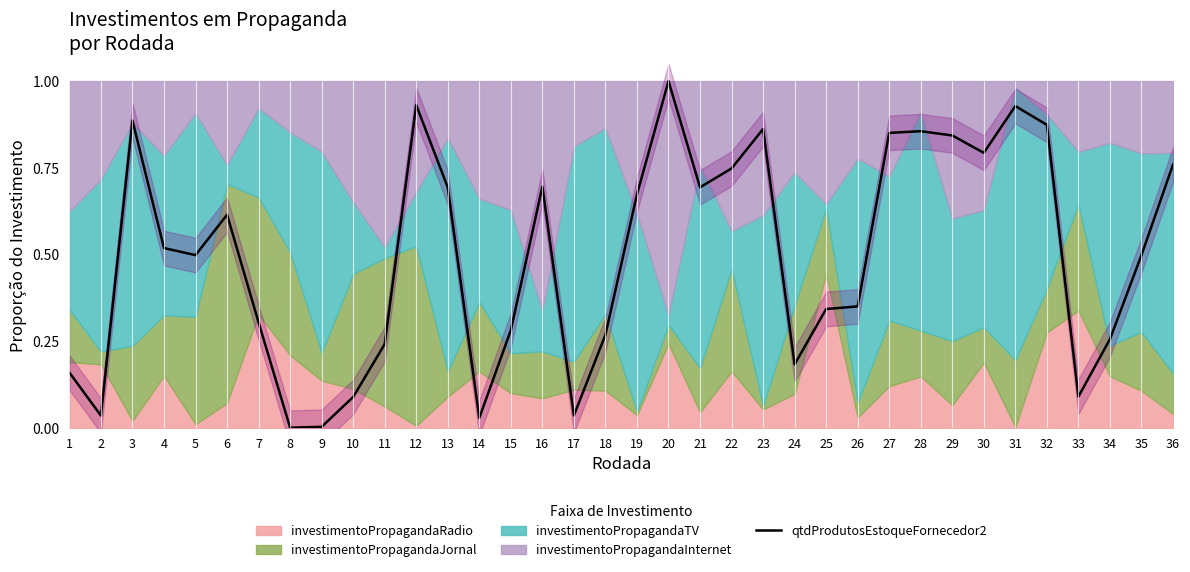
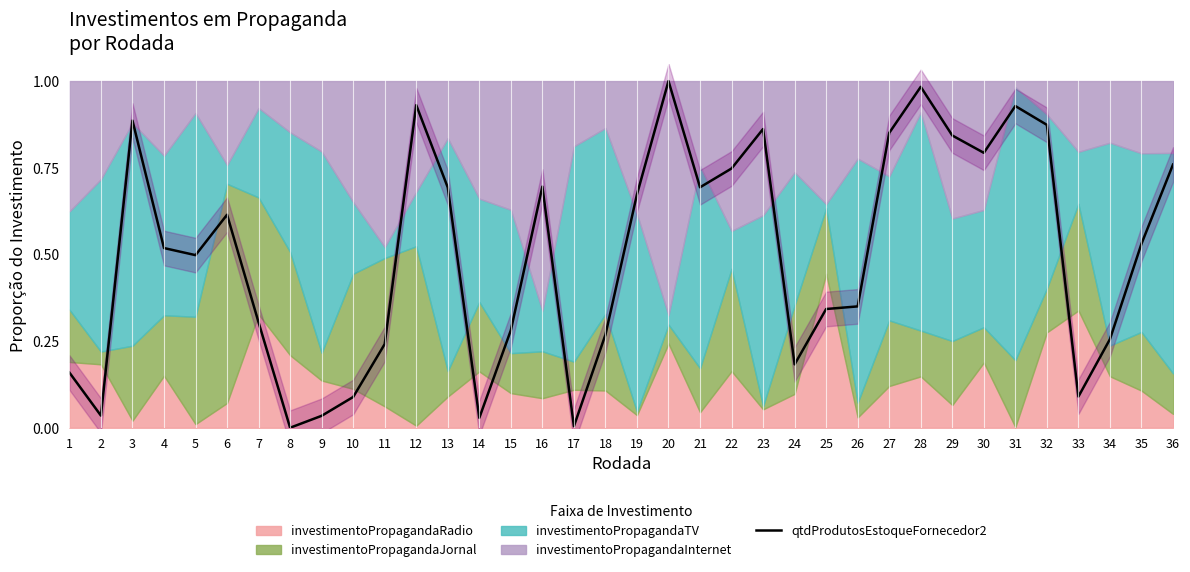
  {
    "qtdProdutosEstoqueFornecedor2": {
      "1": 0.16,
      "2": 0.03,
      "4": 0.52,
      "5": 0.50,
      "6": 0.61,
      "7": 0.30,
      "8": 0.00,
-     "9": 0.00,
+     "9": 0.03,
      "10": 0.09,
      "11": 0.24,
      "12": 0.93,
      "13": 0.69,
      "14": 0.03,
      "15": 0.28,
      "16": 0.70,
-     "17": 0.04,
+     "17": 0.00,
      "18": 0.27,
      "19": 0.67,
      "21": 0.69,
      "22": 0.75,
      "23": 0.86,
      "24": 0.18,
      "25": 0.34,
      "26": 0.35,
      "27": 0.85,
-     "28": 0.86,
+     "28": 0.98,
      "29": 0.84,
      "30": 0.79,
      "31": 0.93,
      "32": 0.87,
      "33": 0.09,
      "34": 0.26,
-     "35": 0.50,
+     "35": 0.53,
      "36": 0.76
    },
    "investimentoPropagandaRadio": {
      "1": 0.19,
      "2": 0.18,
      "3": 0.02,
      "4": 0.15,
      "5": 0.01,
      "6": 0.07,
      "7": 0.33,
      "8": 0.21,
      "9": 0.14,
      "10": 0.11,
      "11": 0.06,
      "13": 0.09,
      "14": 0.16,
      "15": 0.10,
      "16": 0.09,
      "17": 0.11,
      "18": 0.11,
      "19": 0.04,
      "20": 0.24,
      "21": 0.04,
      "22": 0.16,
      "23": 0.05,
      "24": 0.10,
      "25": 0.44,
      "26": 0.03,
      "27": 0.12,
      "28": 0.15,
      "29": 0.07,
      "30": 0.19,
      "32": 0.28,
      "33": 0.34,
      "34": 0.15,
      "35": 0.11,
      "36": 0.04
    },
    "investimentoPropagandaJornal": {
      "1": 0.15,
      "2": 0.04,
      "3": 0.22,
      "4": 0.17,
      "5": 0.31,
      "6": 0.63,
      "7": 0.34,
      "8": 0.30,
      "9": 0.08,
      "10": 0.33,
      "11": 0.43,
      "12": 0.52,
      "13": 0.07,
      "14": 0.20,
      "15": 0.12,
      "16": 0.14,
      "17": 0.08,
      "18": 0.22,
      "19": 0.01,
      "20": 0.05,
      "21": 0.13,
      "22": 0.30,
      "23": 0.01,
      "24": 0.26,
      "25": 0.19,
      "26": 0.04,
      "27": 0.19,
      "28": 0.13,
      "29": 0.18,
      "30": 0.10,
      "31": 0.19,
      "32": 0.13,
      "33": 0.31,
      "34": 0.09,
      "35": 0.17,
      "36": 0.12
    },
    "investimentoPropagandaTV": {
      "1": 0.28,
      "2": 0.50,
      "4": 0.46,
      "5": 0.59,
      "6": 0.05,
      "7": 0.26,
      "8": 0.35,
      "9": 0.58,
      "10": 0.21,
      "11": 0.03,
      "12": 0.16,
      "13": 0.67,
      "14": 0.30,
      "15": 0.41,
      "16": 0.12,
      "17": 0.62,
      "18": 0.54,
      "19": 0.57,
      "20": 0.03,
      "21": 0.58,
      "22": 0.11,
      "23": 0.55,
      "24": 0.38,
      "25": 0.01,
      "26": 0.70,
      "27": 0.42,
      "29": 0.35,
      "30": 0.34,
      "32": 0.50,
      "33": 0.15,
      "34": 0.59,
      "35": 0.52,
      "36": 0.64
    }
  }
